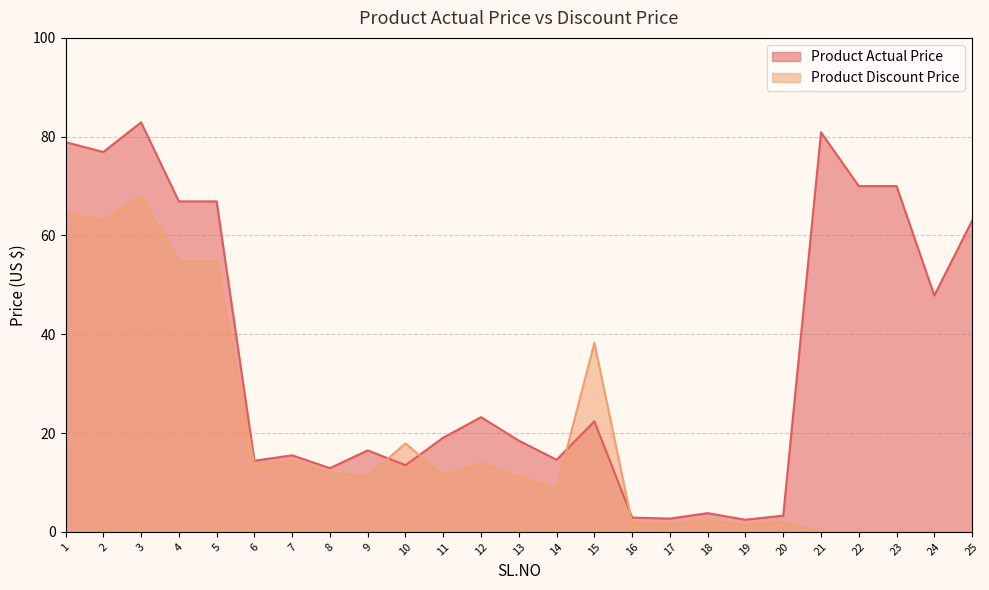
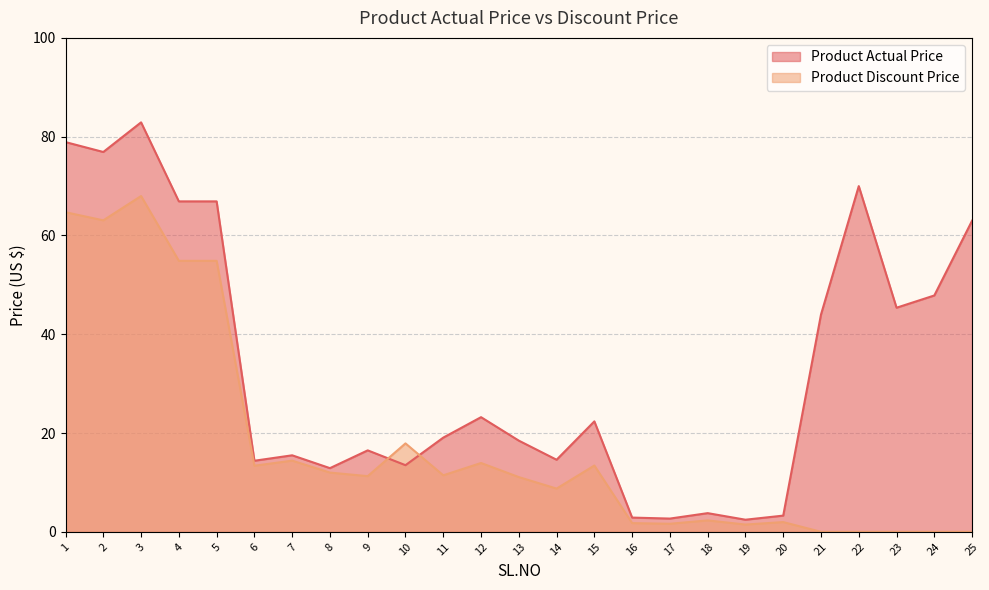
  {
    "Product Actual Price": {
      "1": 79,
      "2": 77,
      "3": 83,
      "4": 67,
      "5": 67,
      "6": 14,
      "7": 15,
      "8": 13,
      "9": 16,
      "10": 13,
      "11": 19,
      "12": 23,
      "13": 18,
      "14": 15,
      "15": 22,
      "16": 3,
      "17": 3,
      "18": 4,
      "19": 2,
      "20": 3,
-     "21": 81,
+     "21": 44,
      "22": 70,
-     "23": 70,
+     "23": 45,
      "24": 48,
      "25": 63
    },
    "Product Discount Price": {
      "1": 65,
      "2": 63,
      "3": 68,
      "4": 55,
      "5": 55,
      "6": 13,
      "7": 14,
      "8": 12,
      "9": 11,
      "10": 18,
      "11": 11,
      "12": 14,
      "13": 11,
      "14": 9,
-     "15": 38,
+     "15": 13,
      "16": 2,
      "17": 2,
      "18": 2,
      "19": 1,
      "20": 2,
      "21": 0,
      "22": 0,
      "23": 0,
      "24": 0,
      "25": 0
    }
  }
